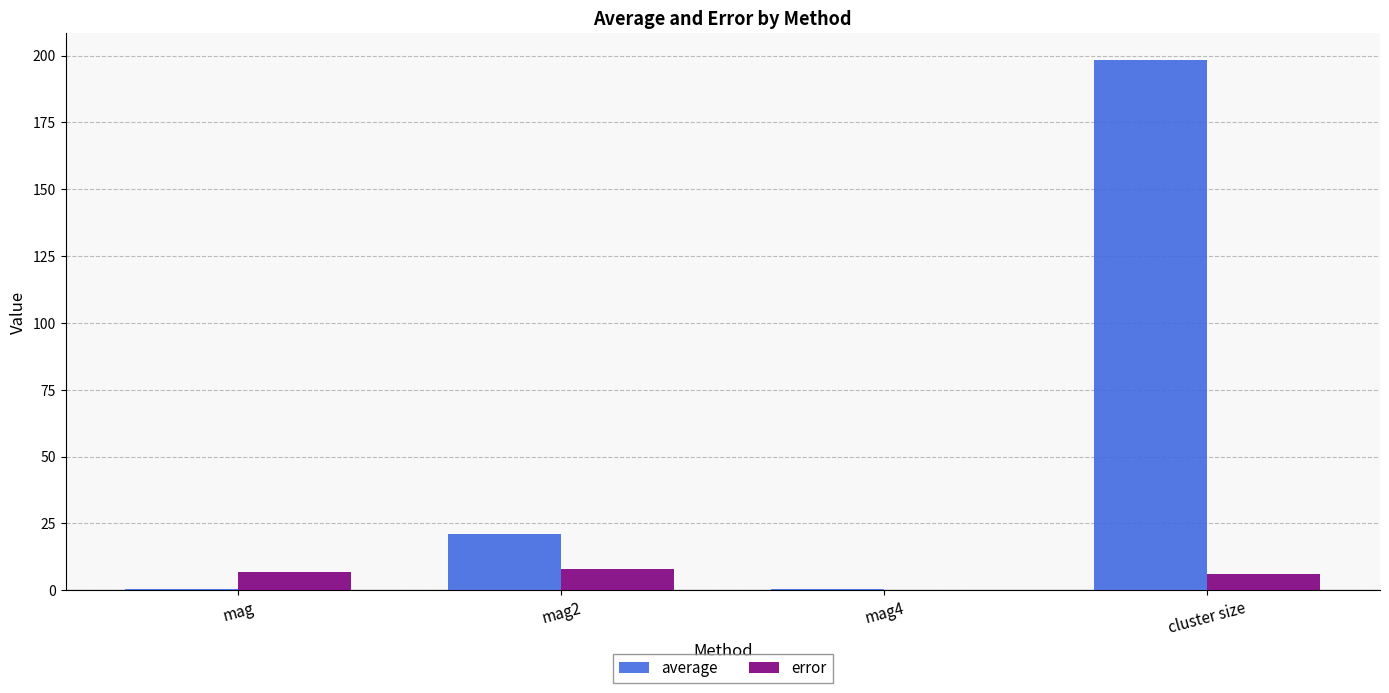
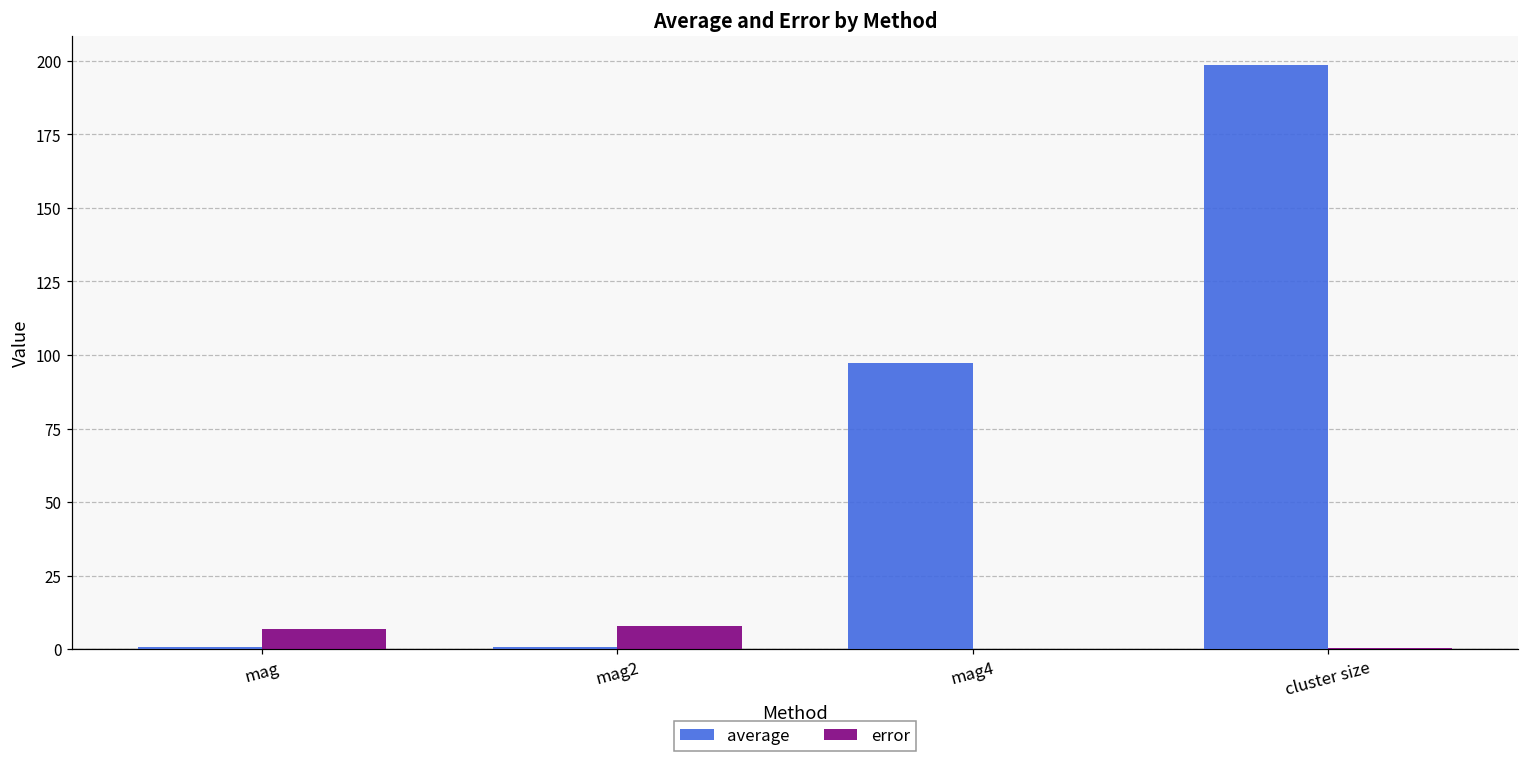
  {
    "average": {
-     "mag2": 21,
-     "mag4": 1,
+     "mag2": 1,
+     "mag4": 97,
      "cluster size": 199
    },
    "error": {
      "mag": 7,
      "mag2": 8,
-     "cluster size": 6
+     "cluster size": 0
    }
  }
